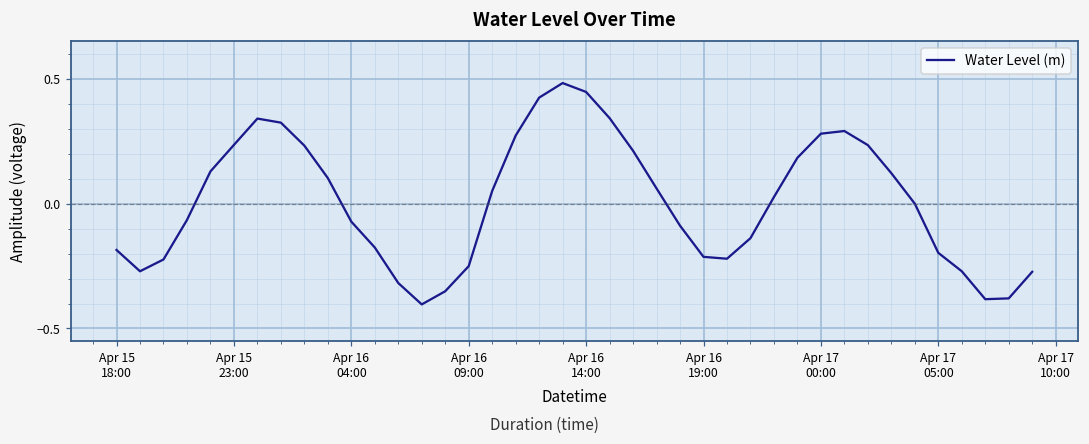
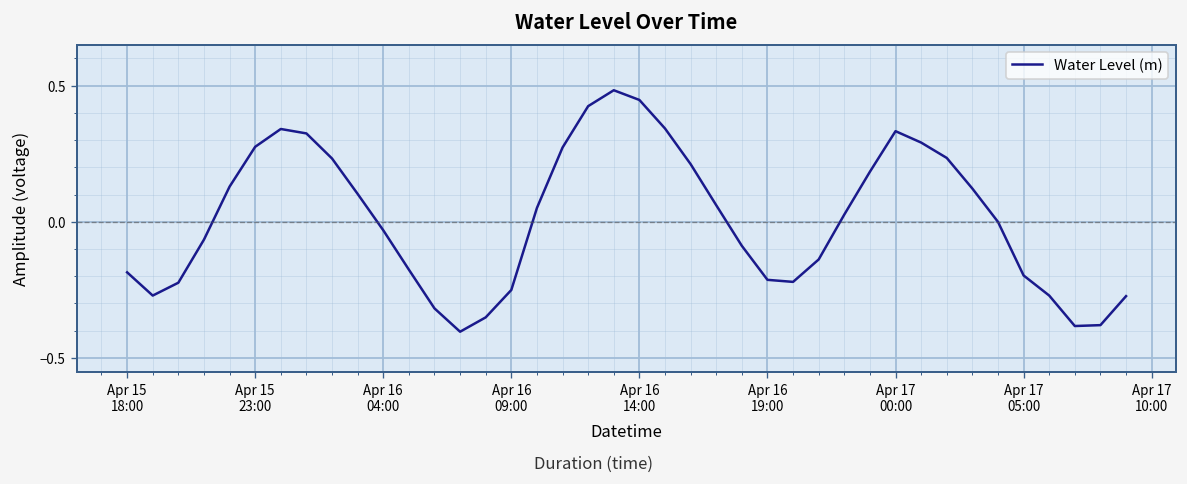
  {
    "Apr 15 18:00": -0.19,
-   "Apr 15 23:00": 0.24,
-   "Apr 16 04:00": -0.07,
+   "Apr 15 23:00": 0.28,
+   "Apr 16 04:00": -0.03,
    "Apr 16 09:00": -0.25,
    "Apr 16 14:00": 0.45,
    "Apr 16 19:00": -0.21,
-   "Apr 17 00:00": 0.28,
+   "Apr 17 00:00": 0.33,
    "Apr 17 05:00": -0.20
  }
